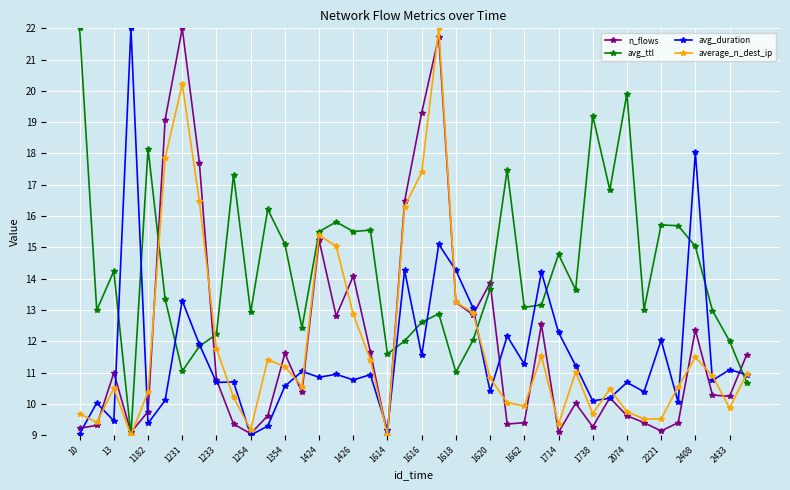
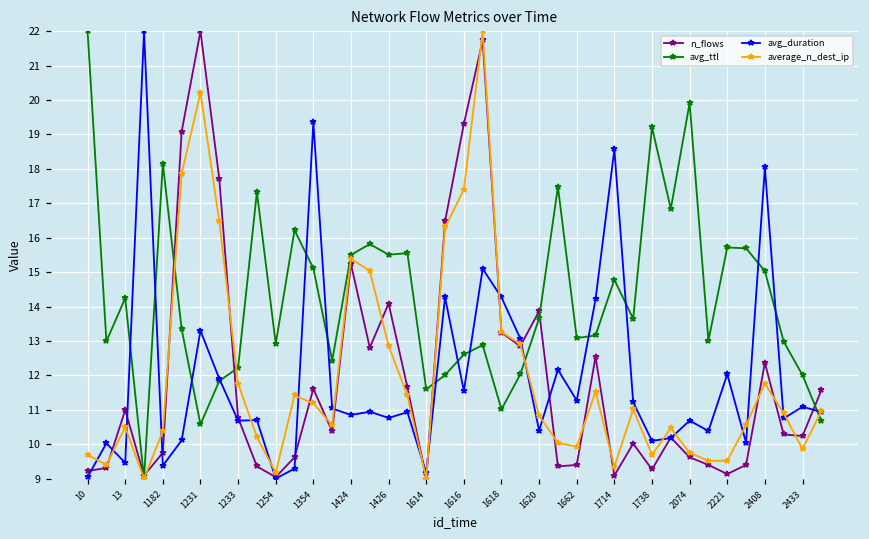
  {
    "n_flows": {
      "10": 9.2,
      "13": 11.0,
      "1182": 9.8,
      "1231": 22.0,
      "1233": 10.8,
      "1354": 11.6,
      "1424": 15.2,
      "1426": 14.1,
      "1616": 19.3,
      "1620": 13.9,
      "1662": 9.4,
      "1714": 9.1,
      "1738": 9.3,
      "2074": 9.6,
      "2221": 9.1,
      "2408": 12.4,
      "2433": 10.2
    },
    "avg_ttl": {
      "10": 22.0,
      "13": 14.2,
      "1182": 18.2,
-     "1231": 11.0,
+     "1231": 10.6,
      "1233": 12.2,
      "1254": 12.9,
      "1354": 15.1,
      "1424": 15.5,
      "1426": 15.5,
      "1614": 11.6,
      "1616": 12.6,
      "1618": 11.0,
      "1620": 13.7,
      "1662": 13.1,
      "1714": 14.8,
      "1738": 19.2,
      "2074": 19.9,
      "2221": 15.7,
      "2408": 15.0,
      "2433": 12.0
    },
    "avg_duration": {
      "10": 9.0,
      "13": 9.5,
      "1182": 9.4,
      "1231": 13.3,
      "1233": 10.7,
-     "1354": 10.6,
+     "1354": 19.4,
      "1424": 10.8,
      "1426": 10.8,
      "1614": 9.2,
      "1616": 11.5,
      "1618": 14.3,
      "1620": 10.4,
      "1662": 11.3,
-     "1714": 12.3,
+     "1714": 18.6,
      "1738": 10.1,
      "2074": 10.7,
      "2221": 12.0,
      "2408": 18.0,
      "2433": 11.1
    },
    "average_n_dest_ip": {
      "10": 9.7,
      "13": 10.5,
      "1182": 10.4,
      "1231": 20.2,
      "1233": 11.8,
      "1254": 9.2,
      "1354": 11.2,
      "1424": 15.4,
      "1426": 12.9,
      "1616": 17.4,
      "1620": 10.8,
      "1662": 9.9,
      "1714": 9.3,
      "1738": 9.7,
      "2074": 9.7,
      "2221": 9.5,
-     "2408": 11.5,
+     "2408": 11.8,
      "2433": 9.9
    }
  }
